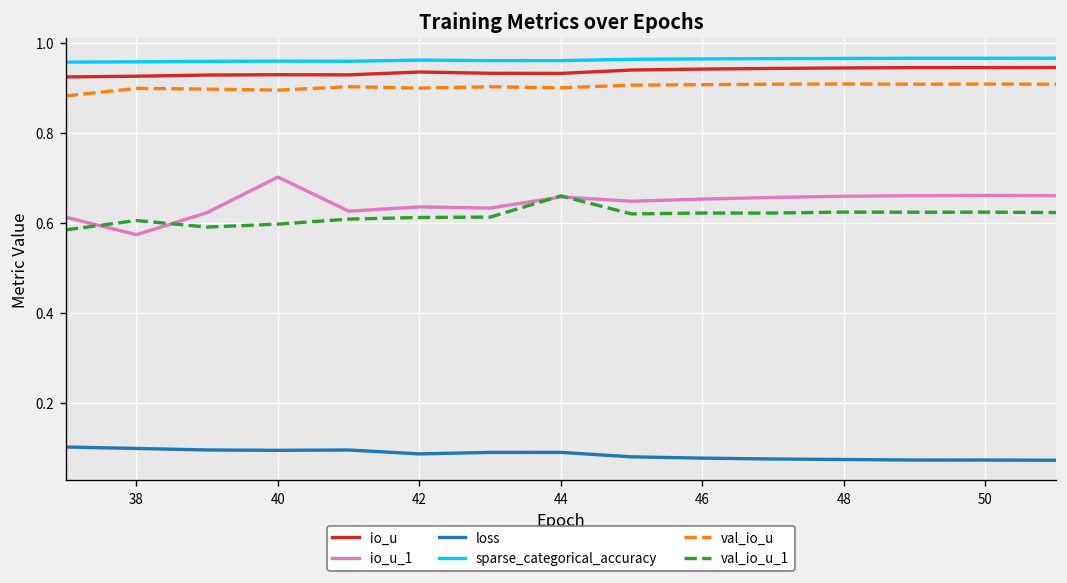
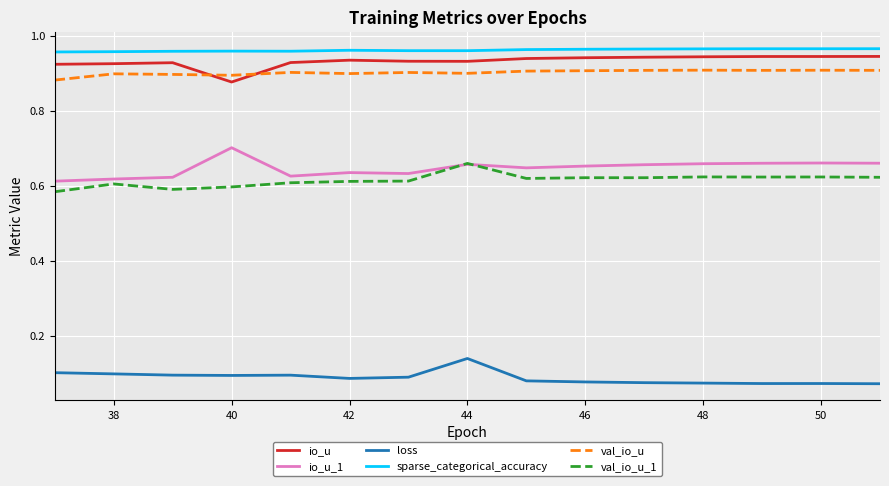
  {
    "io_u": {
      "38": 0.93,
-     "40": 0.93,
+     "40": 0.88,
      "42": 0.94,
      "44": 0.93,
      "46": 0.94,
      "48": 0.94,
      "50": 0.95
    },
    "io_u_1": {
-     "38": 0.57,
+     "38": 0.62,
      "40": 0.70,
      "42": 0.64,
      "46": 0.65,
      "48": 0.66,
      "50": 0.66
    },
    "loss": {
      "38": 0.10,
      "40": 0.09,
      "42": 0.09,
-     "44": 0.09,
+     "44": 0.14,
      "46": 0.08,
      "48": 0.07,
      "50": 0.07
    },
    "sparse_categorical_accuracy": {
      "38": 0.96,
      "40": 0.96,
      "42": 0.96,
      "44": 0.96,
      "46": 0.96,
      "48": 0.97,
      "50": 0.97
    },
    "val_io_u": {
      "38": 0.90,
      "40": 0.90,
      "42": 0.90,
      "44": 0.90,
      "46": 0.91,
      "48": 0.91,
      "50": 0.91
    },
    "val_io_u_1": {
      "38": 0.61,
      "40": 0.60,
      "42": 0.61,
      "46": 0.62,
      "48": 0.62,
      "50": 0.62
    }
  }
